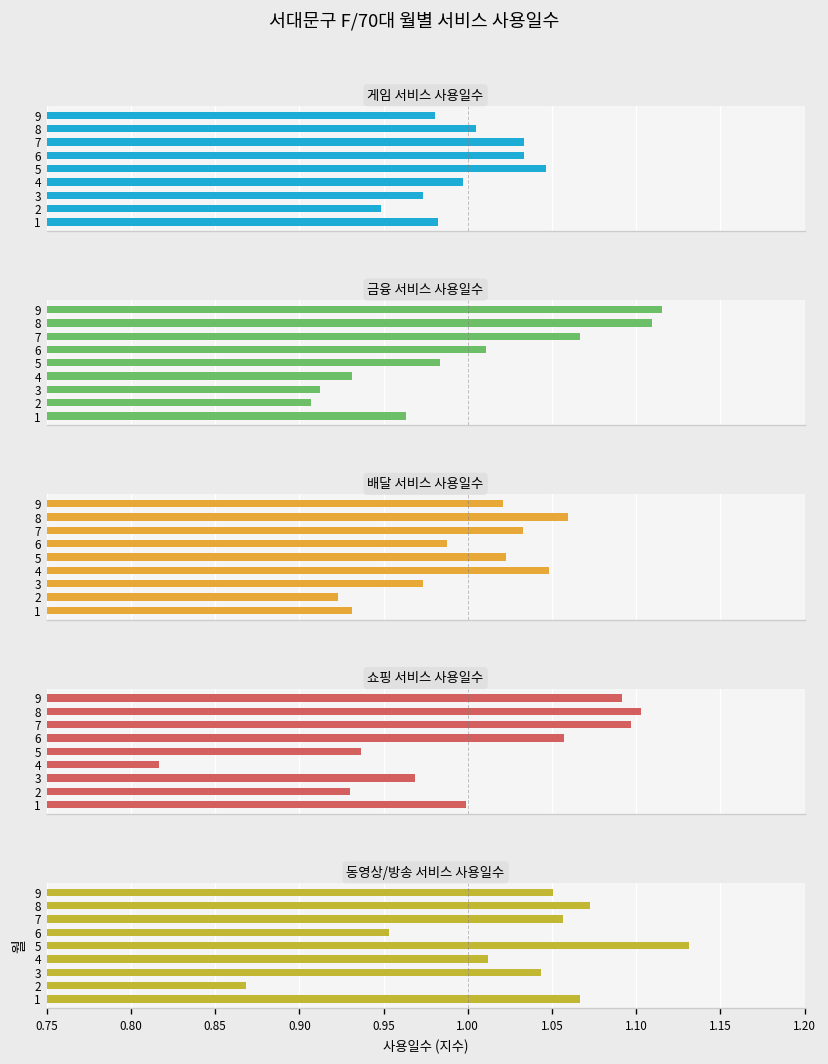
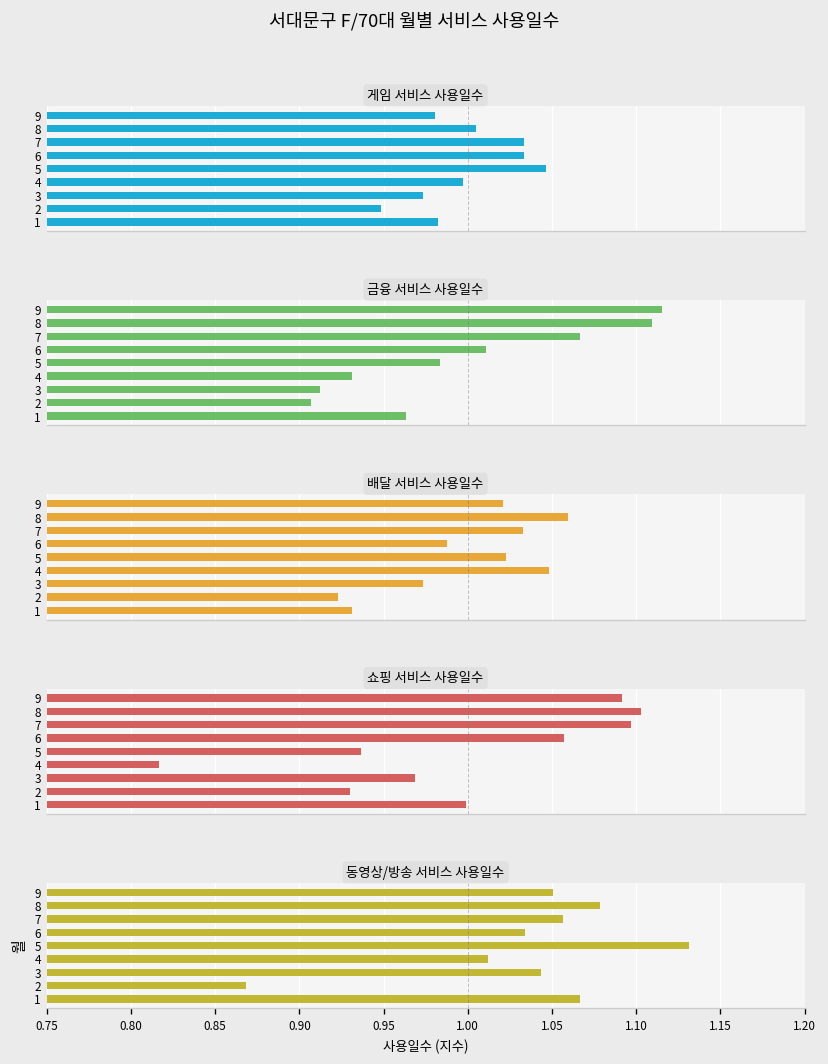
  {
    "동영상/방송 서비스 사용일수": {
      "9": 1.051,
-     "8": 1.073,
+     "8": 1.079,
      "7": 1.057,
-     "6": 0.953,
+     "6": 1.034,
      "5": 1.131,
      "4": 1.012,
      "3": 1.043,
      "2": 0.868,
      "1": 1.066
    }
  }
